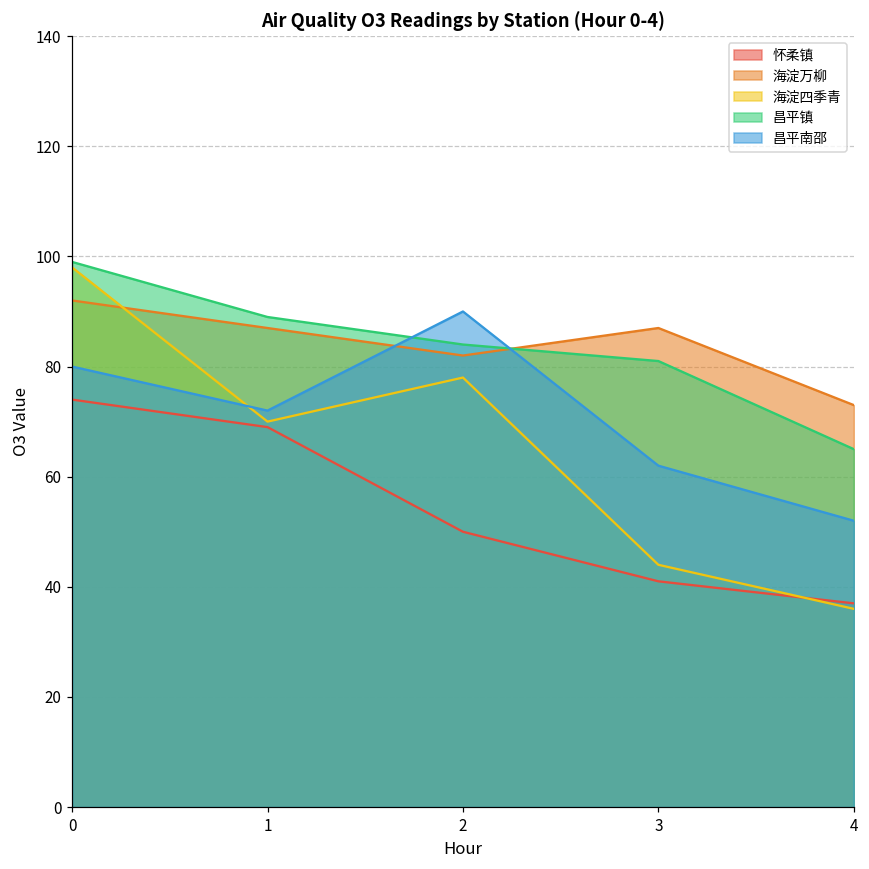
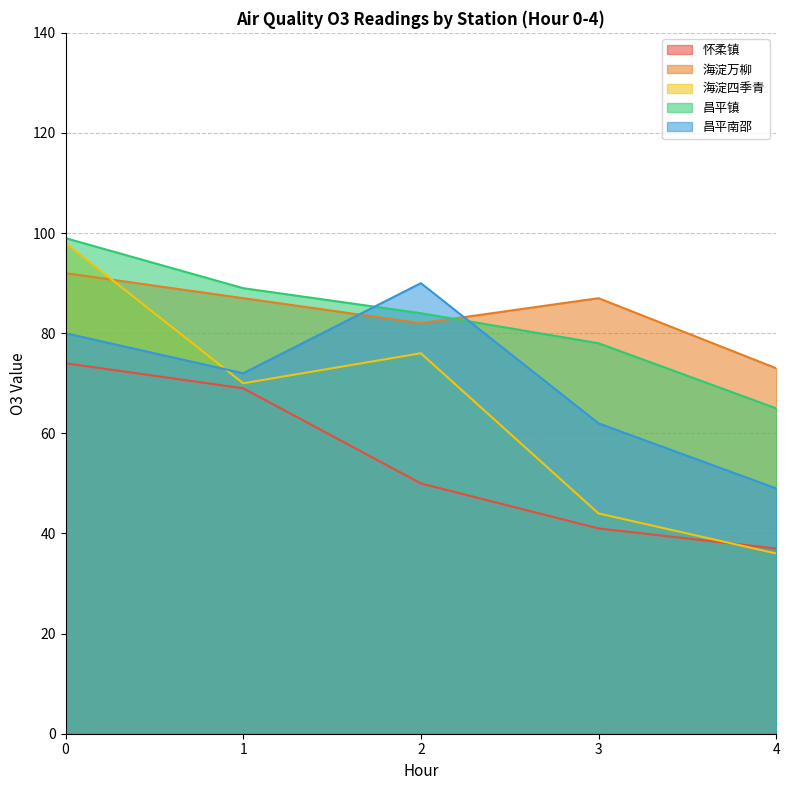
  {
    "海淀四季青": {
      "0": 98,
      "1": 70,
-     "2": 78,
+     "2": 76,
      "3": 44,
      "4": 36
    },
    "昌平镇": {
      "0": 99,
      "1": 89,
      "2": 84,
-     "3": 81,
+     "3": 78,
      "4": 65
    },
    "昌平南邵": {
      "0": 80,
      "1": 72,
      "2": 90,
      "3": 62,
-     "4": 52
+     "4": 49
    }
  }
